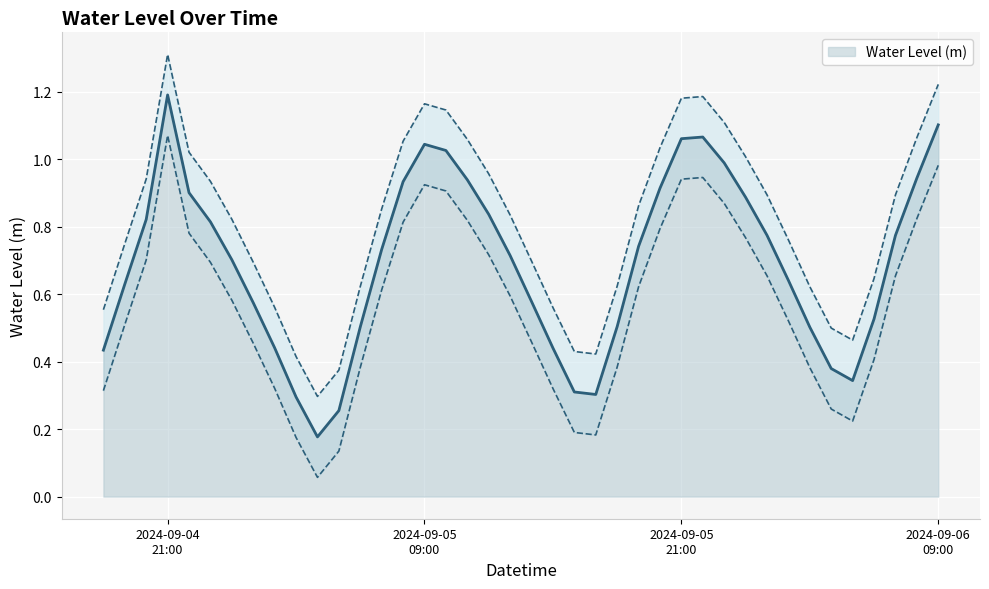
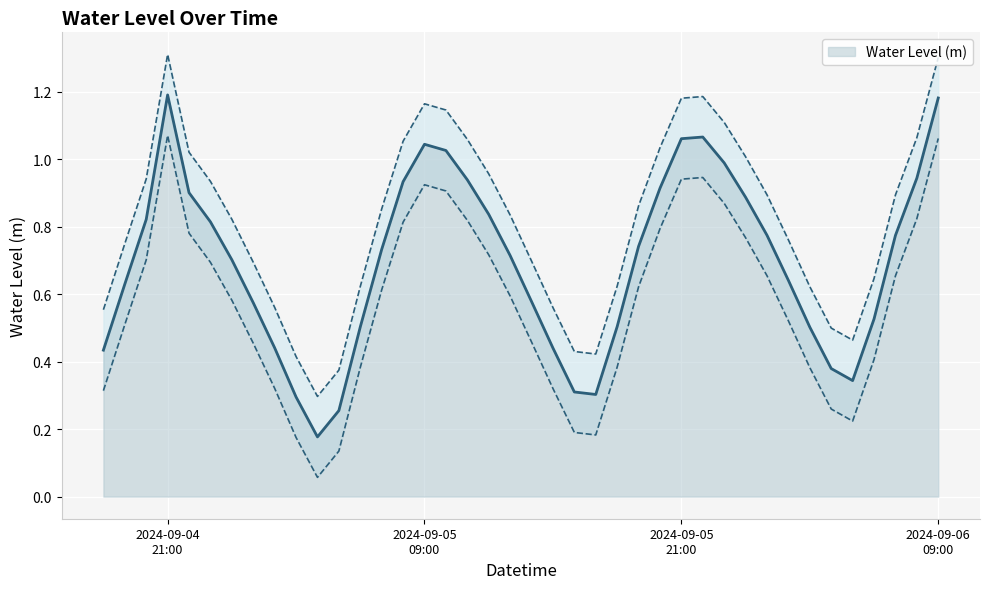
  {
    "Water Level (m)": {
      "2024-09-04 21:00": 1.19,
      "2024-09-05 09:00": 1.04,
      "2024-09-05 21:00": 1.06,
-     "2024-09-06 09:00": 1.10
+     "2024-09-06 09:00": 1.18
    }
  }
